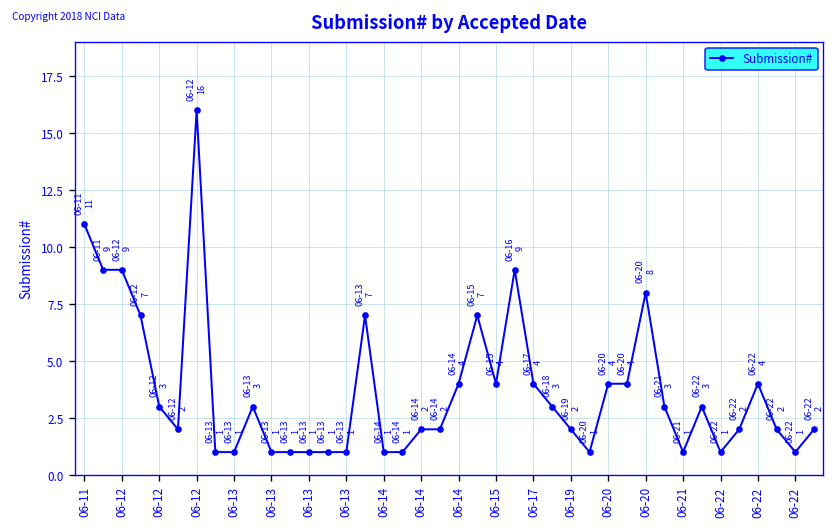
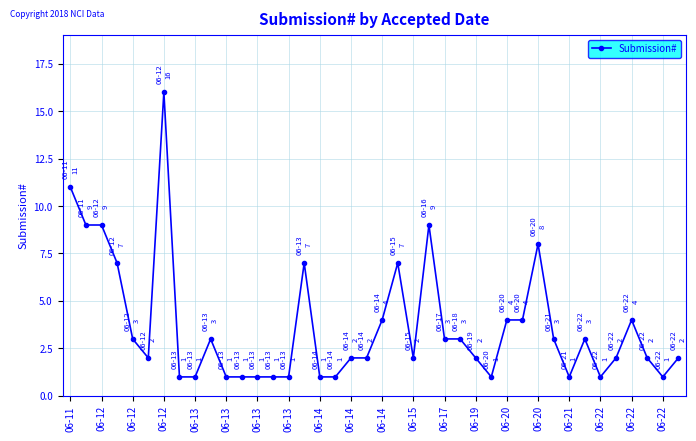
  {
    "06-11": 11,
-   "06-15": 4,
-   "06-17": 4,
+   "06-15": 2,
+   "06-17": 3,
    "06-19": 2,
    "06-21": 1
  }
